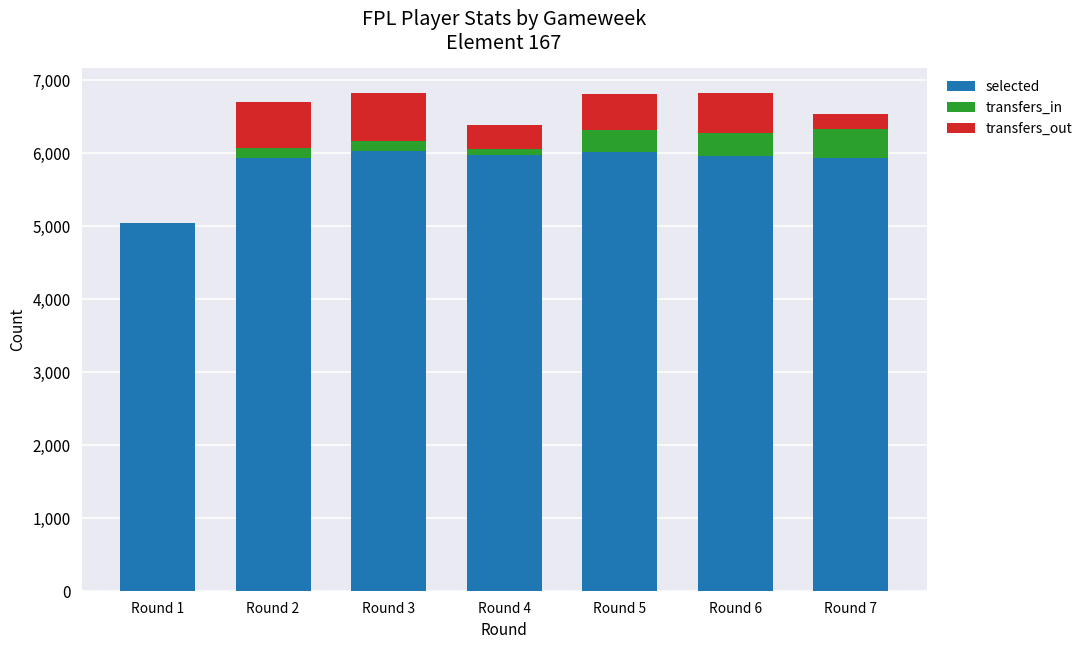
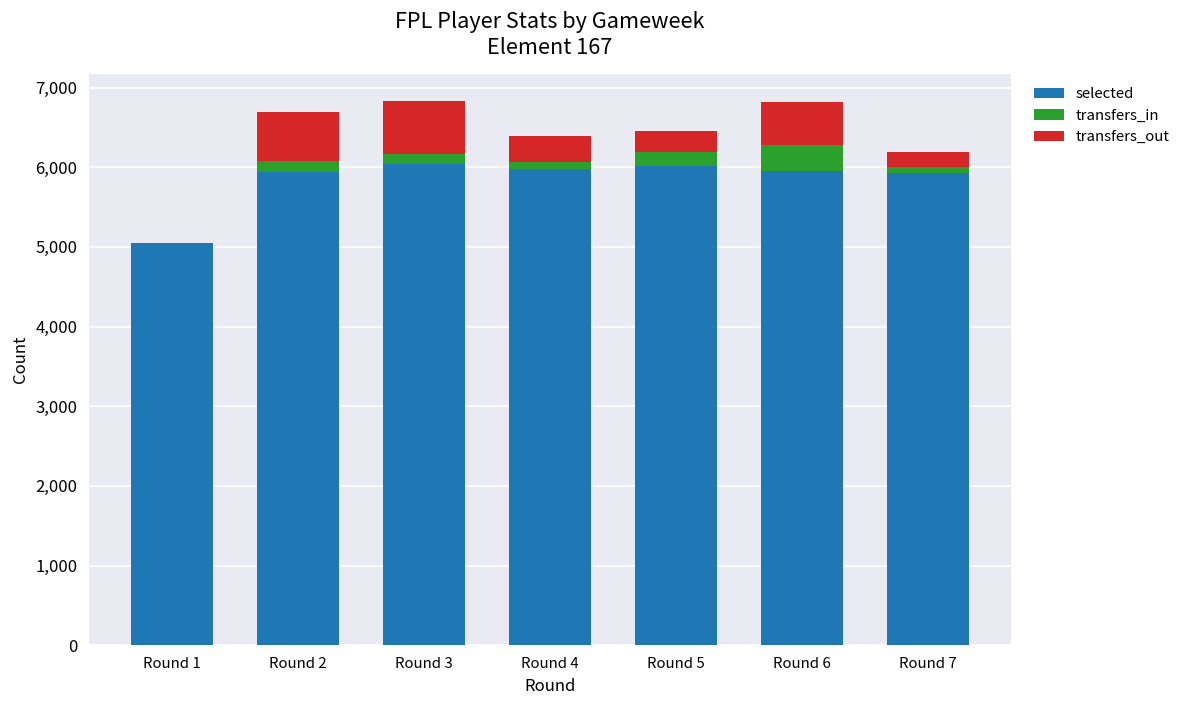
  {
    "selected": {
      "Round 1": "5,100",
      "Round 2": "5,900",
      "Round 3": "6,000",
      "Round 4": "6,000",
      "Round 5": "6,000",
      "Round 6": "6,000",
      "Round 7": "5,900"
    },
    "transfers_in": {
      "Round 1": "0",
      "Round 2": "100",
      "Round 3": "100",
      "Round 4": "100",
-     "Round 5": "300",
+     "Round 5": "200",
      "Round 6": "300",
-     "Round 7": "400"
+     "Round 7": "100"
    },
    "transfers_out": {
      "Round 1": "0",
      "Round 2": "600",
      "Round 3": "700",
      "Round 4": "300",
-     "Round 5": "500",
+     "Round 5": "300",
      "Round 6": "500",
      "Round 7": "200"
    }
  }
